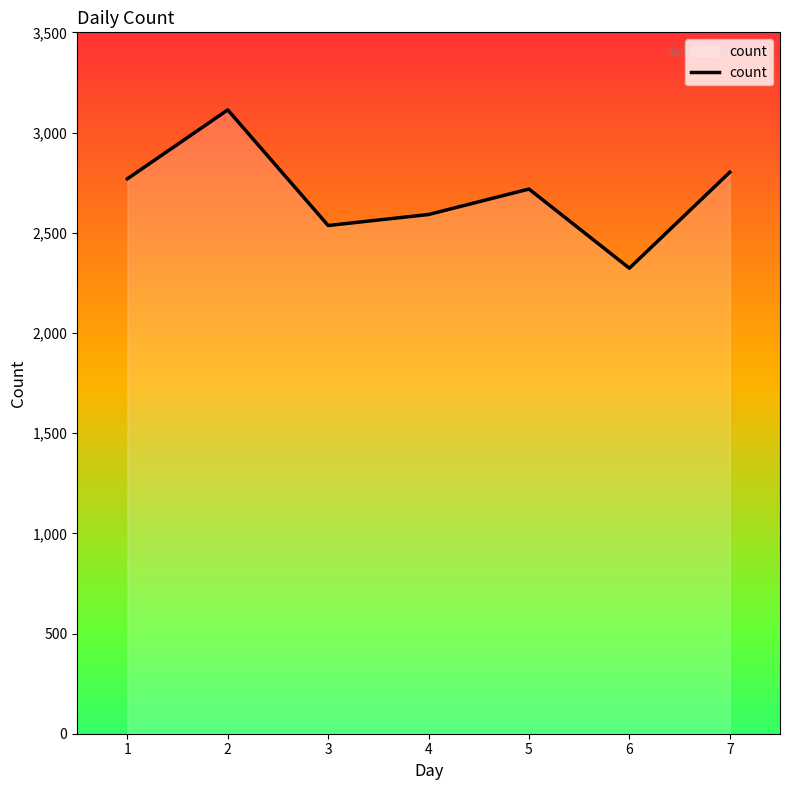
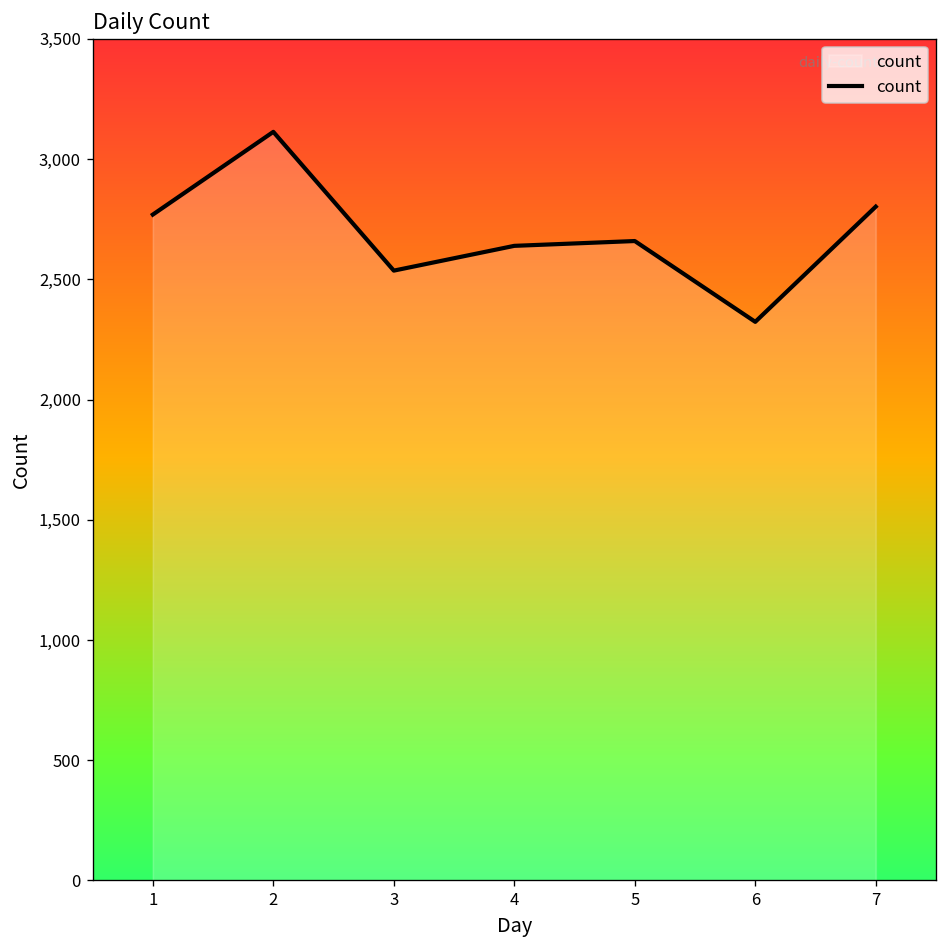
  {
    "1": "2,770",
    "2": "3,110",
    "3": "2,540",
-   "4": "2,590",
-   "5": "2,720",
+   "4": "2,640",
+   "5": "2,660",
    "6": "2,320",
    "7": "2,800"
  }
